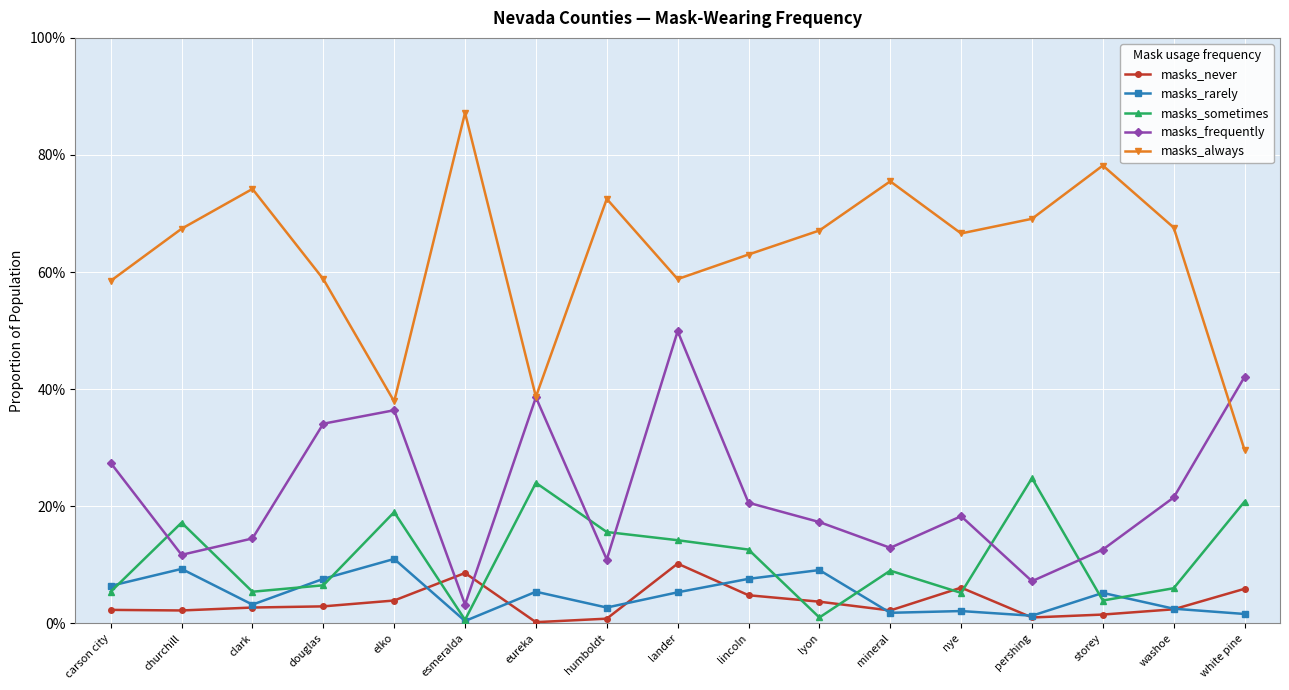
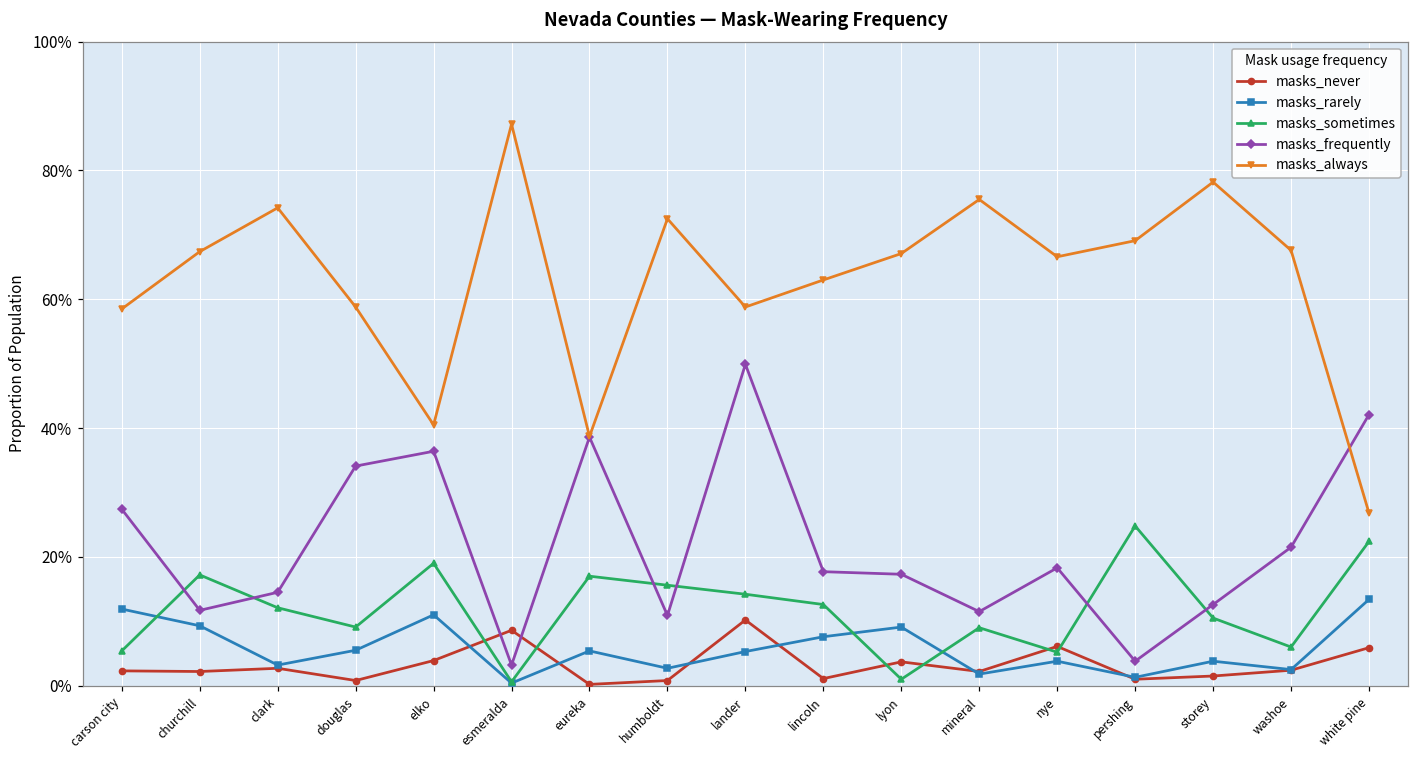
  {
    "masks_never": {
      "carson city": "2%",
      "churchill": "2%",
      "clark": "3%",
-     "douglas": "3%",
+     "douglas": "1%",
      "elko": "4%",
      "esmeralda": "9%",
      "eureka": "0%",
      "humboldt": "1%",
      "lander": "10%",
-     "lincoln": "5%",
+     "lincoln": "1%",
      "lyon": "4%",
      "nye": "6%",
      "storey": "2%",
      "white pine": "6%"
    },
    "masks_rarely": {
-     "carson city": "6%",
+     "carson city": "12%",
      "churchill": "9%",
      "clark": "3%",
-     "douglas": "8%",
+     "douglas": "6%",
      "elko": "11%",
      "eureka": "5%",
      "humboldt": "3%",
      "lander": "5%",
      "lincoln": "8%",
      "lyon": "9%",
-     "nye": "2%",
-     "storey": "5%",
-     "white pine": "2%"
+     "nye": "4%",
+     "storey": "4%",
+     "white pine": "13%"
    },
    "masks_sometimes": {
      "carson city": "5%",
      "churchill": "17%",
-     "clark": "5%",
-     "douglas": "7%",
+     "clark": "12%",
+     "douglas": "9%",
      "elko": "19%",
-     "eureka": "24%",
+     "eureka": "17%",
      "humboldt": "16%",
      "lander": "14%",
      "lincoln": "13%",
      "lyon": "1%",
      "mineral": "9%",
      "nye": "5%",
      "pershing": "25%",
-     "storey": "4%",
+     "storey": "11%",
      "washoe": "6%",
-     "white pine": "21%"
+     "white pine": "22%"
    },
    "masks_frequently": {
      "carson city": "27%",
      "churchill": "12%",
      "clark": "14%",
      "douglas": "34%",
      "elko": "36%",
      "esmeralda": "3%",
      "humboldt": "11%",
      "lander": "50%",
-     "lincoln": "21%",
+     "lincoln": "18%",
      "lyon": "17%",
-     "mineral": "13%",
+     "mineral": "12%",
      "nye": "18%",
-     "pershing": "7%",
+     "pershing": "4%",
      "storey": "13%",
      "washoe": "22%",
      "white pine": "42%"
    },
    "masks_always": {
      "carson city": "59%",
      "churchill": "67%",
      "clark": "74%",
      "douglas": "59%",
-     "elko": "38%",
+     "elko": "41%",
      "esmeralda": "87%",
      "humboldt": "73%",
      "lander": "59%",
      "lincoln": "63%",
      "lyon": "67%",
      "mineral": "76%",
      "nye": "67%",
      "pershing": "69%",
      "storey": "78%",
      "washoe": "68%",
-     "white pine": "30%"
+     "white pine": "27%"
    }
  }
